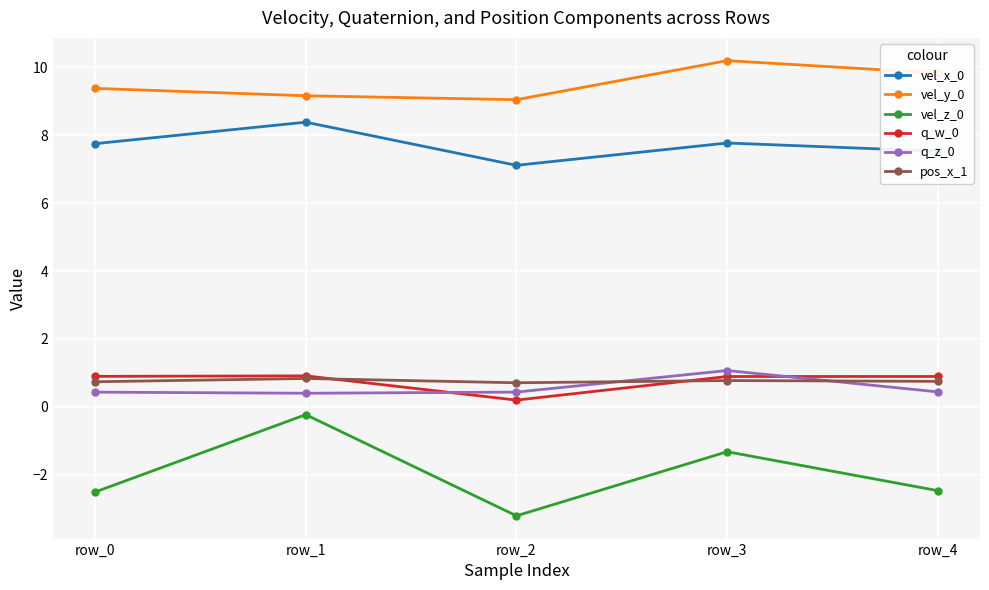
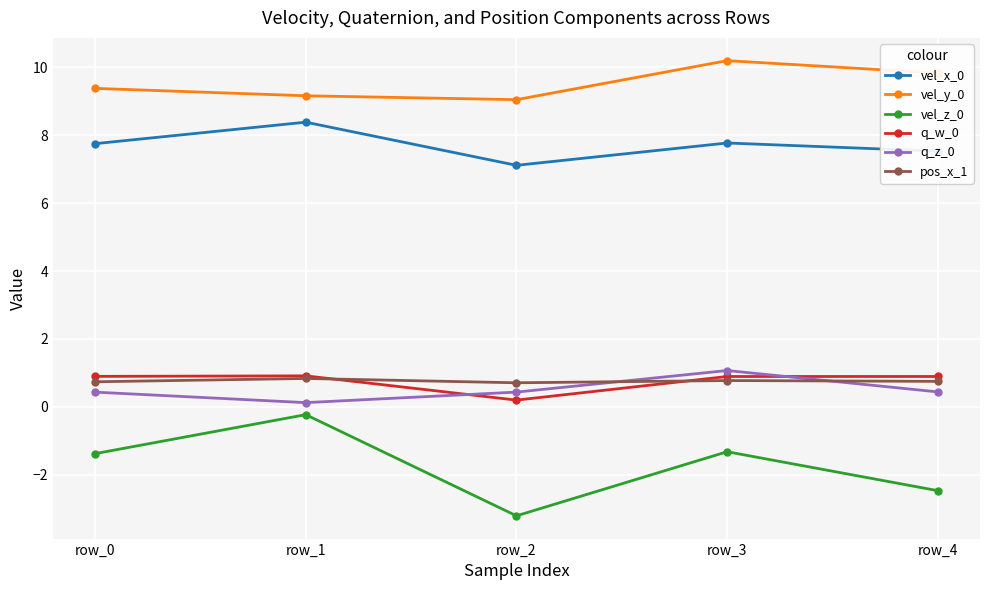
  {
    "vel_x_0": {
      "row_0": 7.7,
      "row_1": 8.4,
      "row_2": 7.1,
      "row_3": 7.8
    },
    "vel_y_0": {
      "row_0": 9.4,
      "row_1": 9.2,
      "row_2": 9.0,
      "row_3": 10.2
    },
    "vel_z_0": {
-     "row_0": -2.5,
+     "row_0": -1.4,
      "row_1": -0.2,
      "row_2": -3.2,
      "row_3": -1.3,
      "row_4": -2.5
    },
    "q_w_0": {
      "row_0": 0.9,
      "row_1": 0.9,
      "row_2": 0.2,
      "row_3": 0.9,
      "row_4": 0.9
    },
    "q_z_0": {
      "row_0": 0.4,
-     "row_1": 0.4,
+     "row_1": 0.1,
      "row_2": 0.4,
      "row_3": 1.1,
      "row_4": 0.4
    },
    "pos_x_1": {
      "row_0": 0.7,
      "row_1": 0.8,
      "row_2": 0.7,
      "row_3": 0.8,
      "row_4": 0.8
    }
  }
